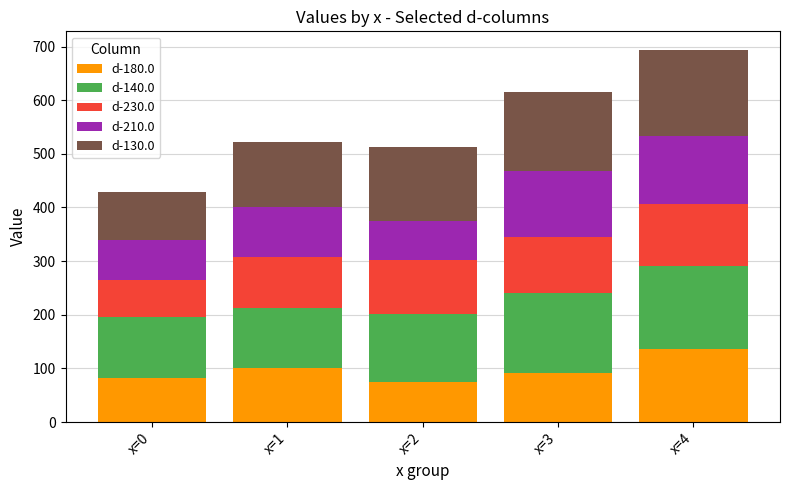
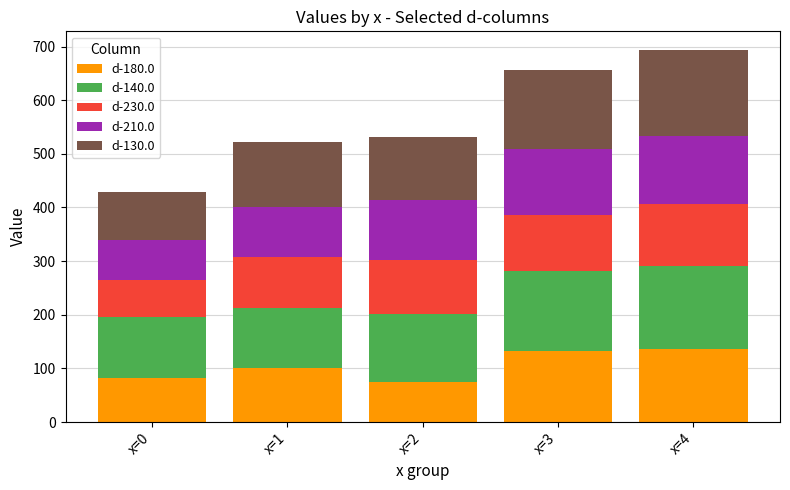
  {
    "d-180.0": {
      "x=0": 80,
      "x=1": 100,
      "x=2": 80,
-     "x=3": 90,
+     "x=3": 130,
      "x=4": 140
    },
    "d-140.0": {
      "x=0": 110,
      "x=1": 110,
      "x=2": 130,
      "x=3": 150,
      "x=4": 160
    },
    "d-230.0": {
      "x=0": 70,
      "x=1": 90,
      "x=2": 100,
      "x=3": 100,
      "x=4": 120
    },
    "d-210.0": {
      "x=0": 70,
      "x=1": 90,
-     "x=2": 70,
+     "x=2": 110,
      "x=3": 120,
      "x=4": 130
    },
    "d-130.0": {
      "x=0": 90,
      "x=1": 120,
-     "x=2": 140,
+     "x=2": 120,
      "x=3": 150,
      "x=4": 160
    }
  }
